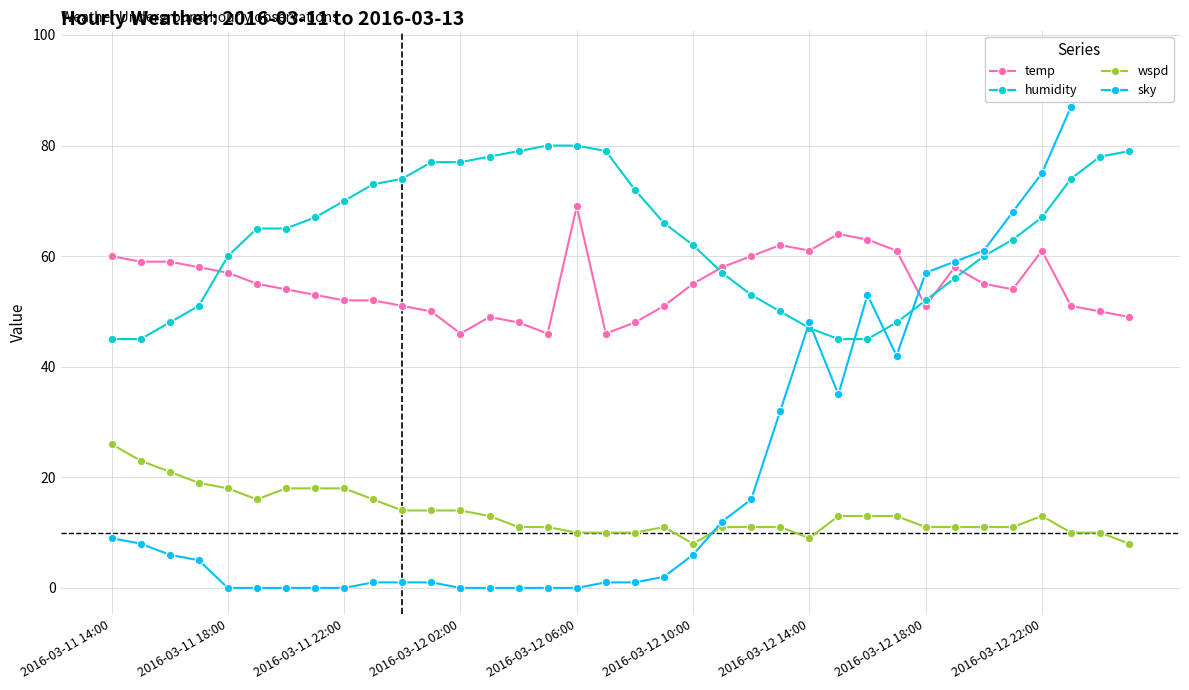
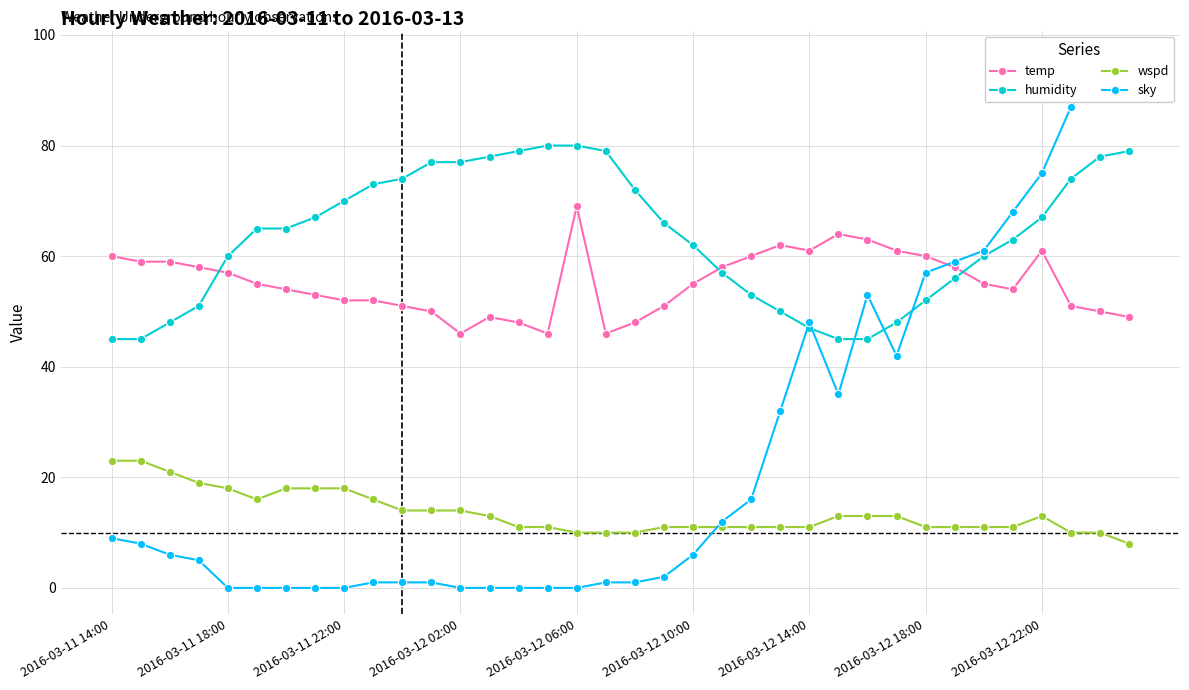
  {
    "temp": {
      "2016-03-11 14:00": 60,
      "2016-03-11 18:00": 57,
      "2016-03-11 22:00": 52,
      "2016-03-12 02:00": 46,
      "2016-03-12 06:00": 69,
      "2016-03-12 10:00": 55,
      "2016-03-12 14:00": 61,
-     "2016-03-12 18:00": 51,
+     "2016-03-12 18:00": 60,
      "2016-03-12 22:00": 61
    },
    "wspd": {
-     "2016-03-11 14:00": 26,
+     "2016-03-11 14:00": 23,
      "2016-03-11 18:00": 18,
      "2016-03-11 22:00": 18,
      "2016-03-12 02:00": 14,
      "2016-03-12 06:00": 10,
-     "2016-03-12 10:00": 8,
-     "2016-03-12 14:00": 9,
+     "2016-03-12 10:00": 11,
+     "2016-03-12 14:00": 11,
      "2016-03-12 18:00": 11,
      "2016-03-12 22:00": 13
    }
  }
